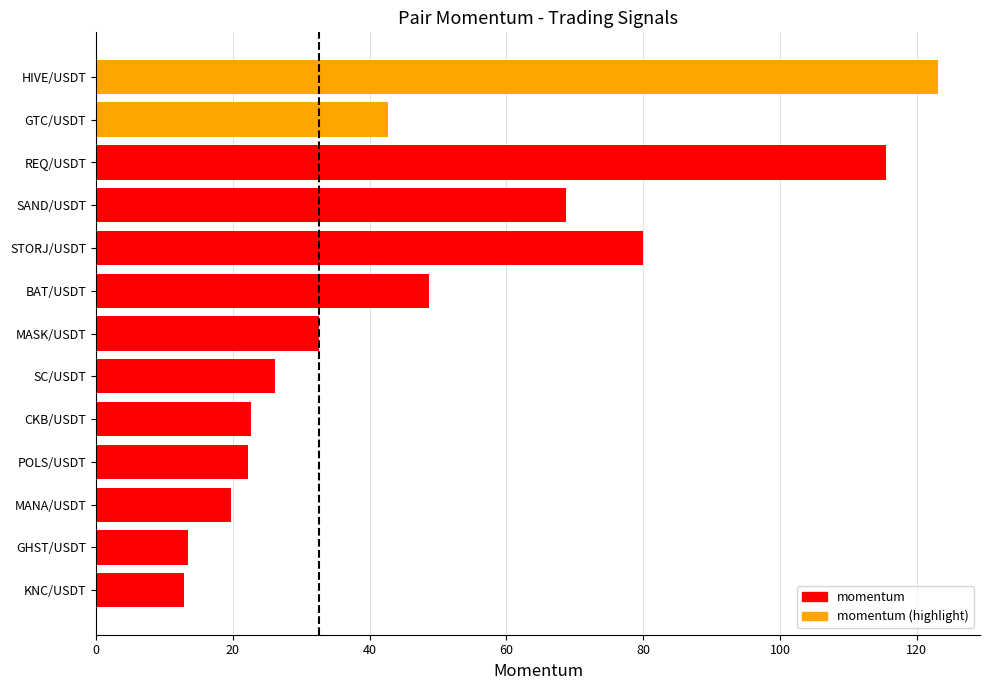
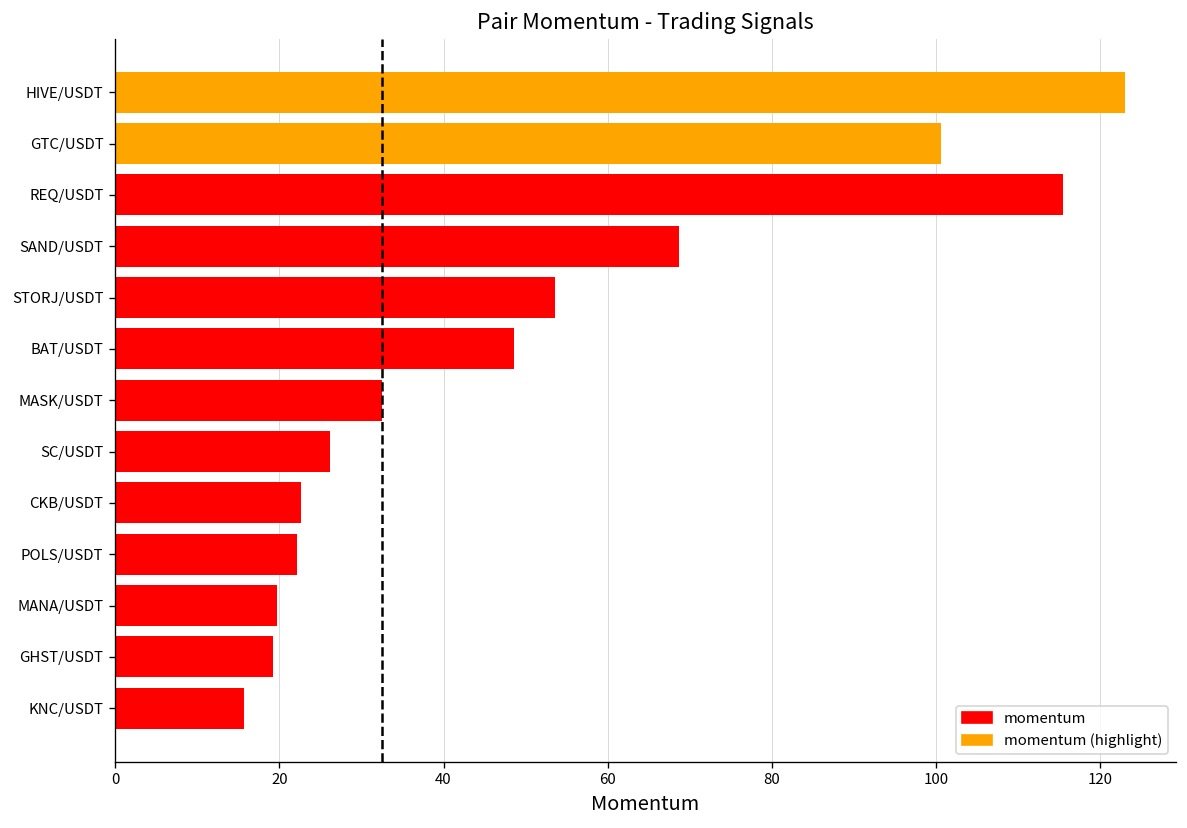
  {
    "HIVE/USDT": 123,
-   "GTC/USDT": 43,
+   "GTC/USDT": 101,
    "REQ/USDT": 116,
    "SAND/USDT": 69,
-   "STORJ/USDT": 80,
+   "STORJ/USDT": 54,
    "BAT/USDT": 49,
    "MASK/USDT": 33,
    "SC/USDT": 26,
    "CKB/USDT": 23,
    "POLS/USDT": 22,
    "MANA/USDT": 20,
-   "GHST/USDT": 13,
-   "KNC/USDT": 13
+   "GHST/USDT": 19,
+   "KNC/USDT": 16
  }
